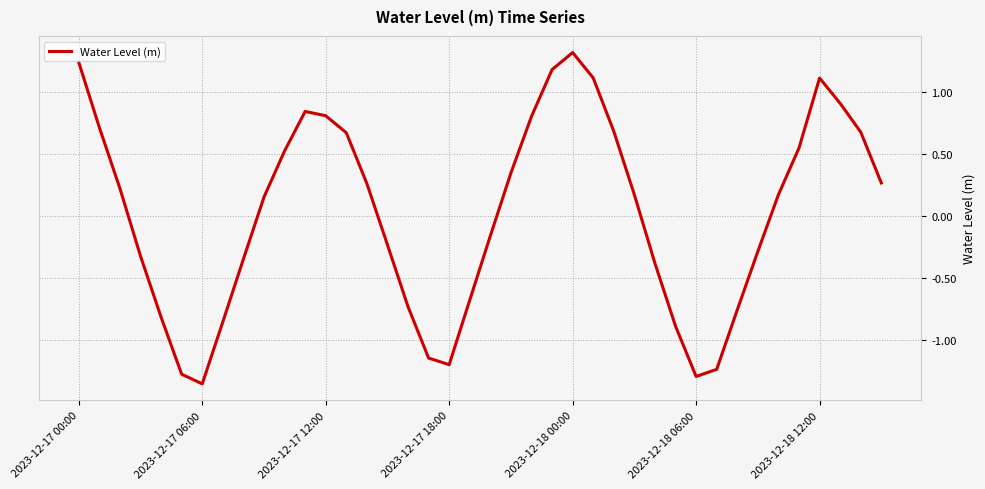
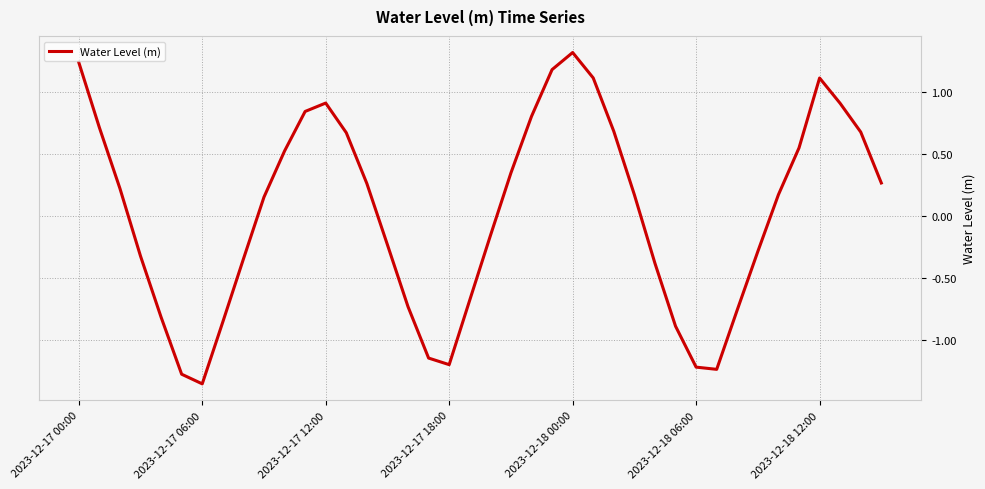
  {
    "2023-12-17 00:00": 1.24,
    "2023-12-17 06:00": -1.36,
-   "2023-12-17 12:00": 0.81,
+   "2023-12-17 12:00": 0.91,
    "2023-12-17 18:00": -1.20,
    "2023-12-18 00:00": 1.32,
-   "2023-12-18 06:00": -1.30,
+   "2023-12-18 06:00": -1.22,
    "2023-12-18 12:00": 1.11
  }
